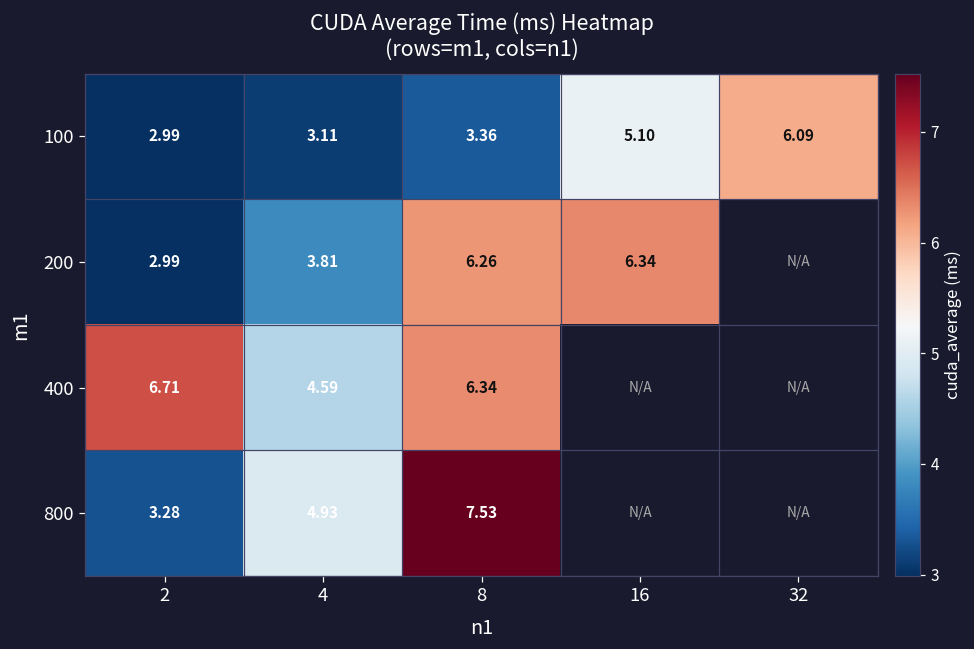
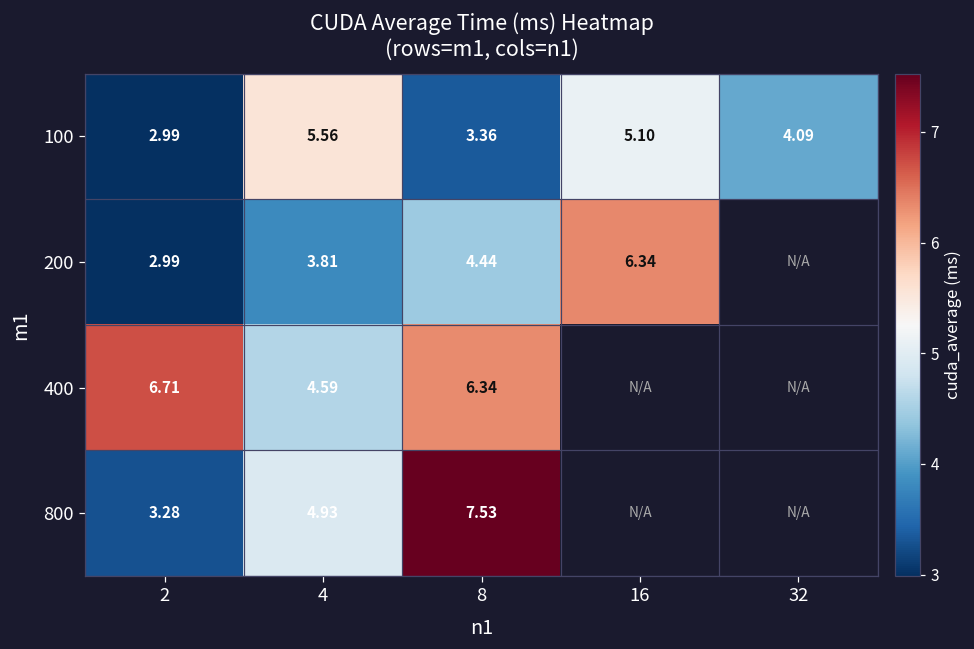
  {
    "100": {
      "2": 2.99,
-     "4": 3.11,
+     "4": 5.56,
      "8": 3.36,
      "16": 5.10,
-     "32": 6.09
+     "32": 4.09
    },
    "200": {
      "2": 2.99,
      "4": 3.81,
-     "8": 6.26,
+     "8": 4.44,
      "16": 6.34
    },
    "400": {
      "2": 6.71,
      "4": 4.59,
      "8": 6.34
    },
    "800": {
      "2": 3.28,
      "8": 7.53
    }
  }
